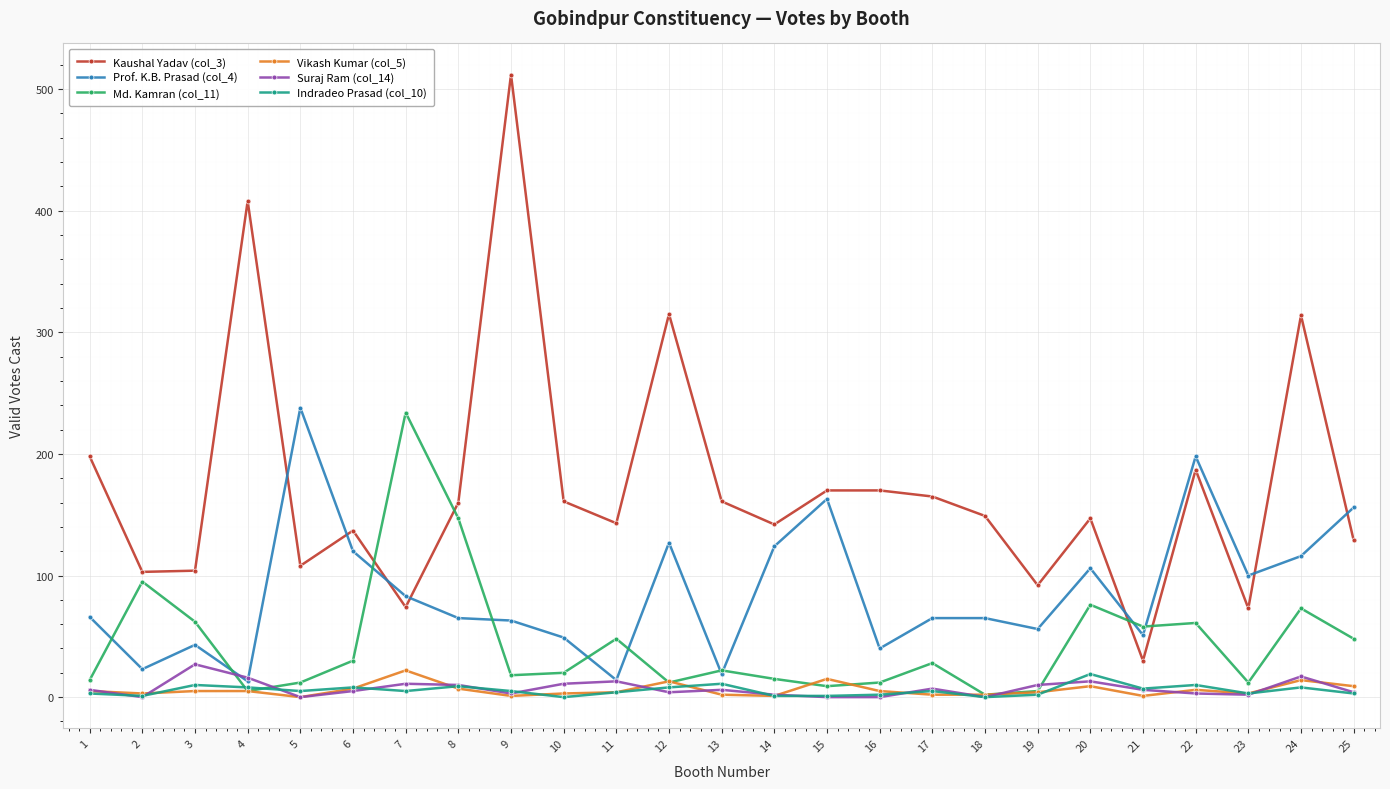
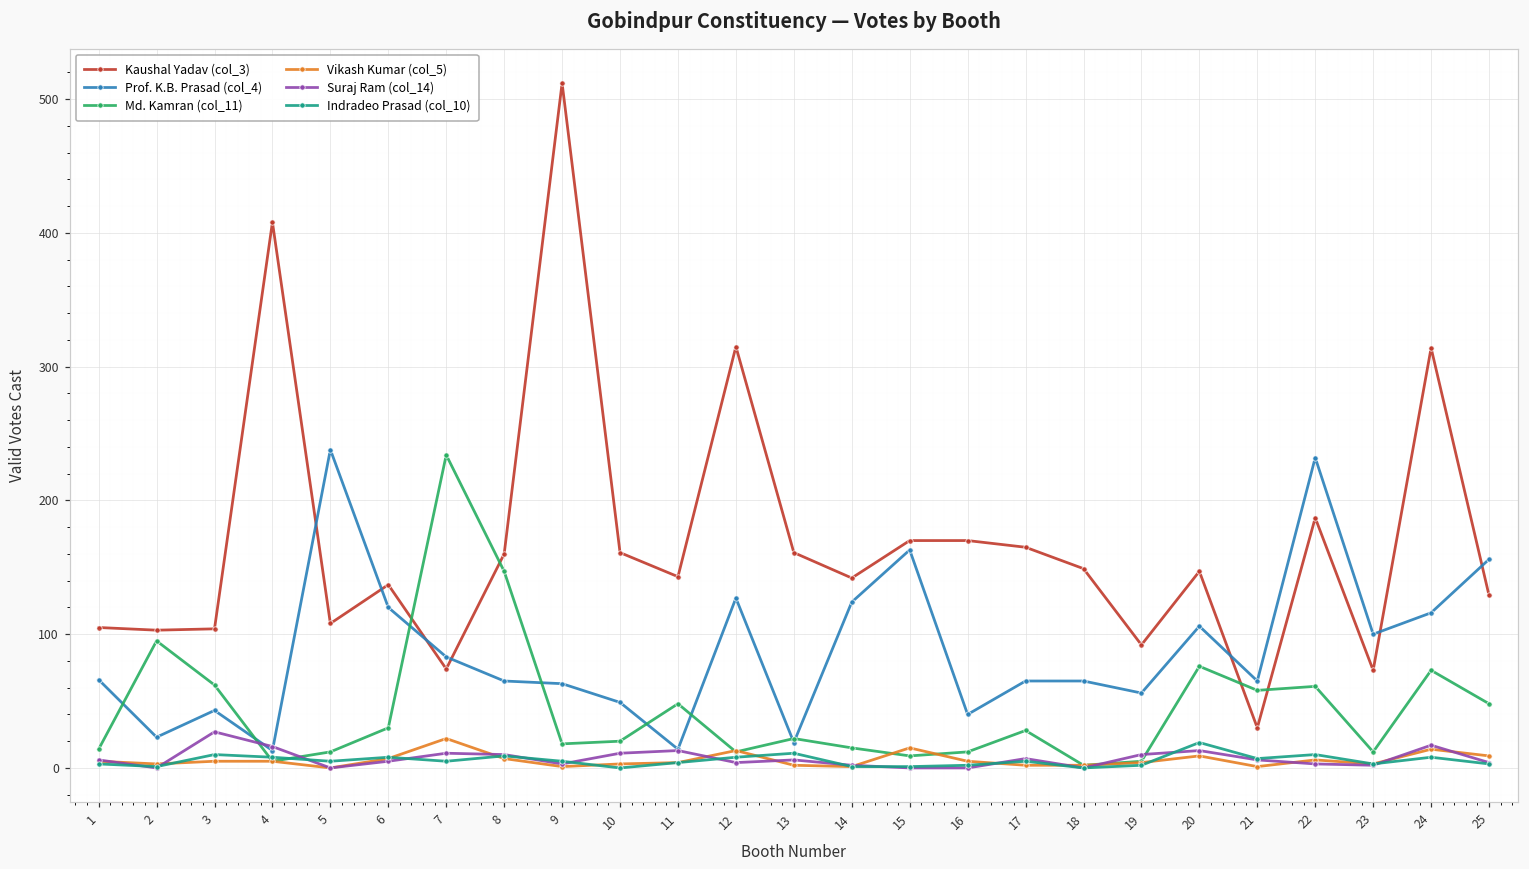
  {
    "Kaushal Yadav (col_3)": {
-     "1": 198,
+     "1": 105,
      "2": 103,
      "3": 104,
      "4": 408,
      "5": 108,
      "6": 137,
      "7": 74,
      "8": 160,
      "9": 512,
      "10": 161,
      "11": 143,
      "12": 315,
      "13": 161,
      "14": 142,
      "15": 170,
      "16": 170,
      "17": 165,
      "18": 149,
      "19": 92,
      "20": 147,
      "21": 30,
      "22": 187,
      "23": 73,
      "24": 314,
      "25": 129
    },
    "Prof. K.B. Prasad (col_4)": {
      "1": 66,
      "2": 23,
      "3": 43,
      "4": 13,
      "5": 238,
      "6": 120,
      "7": 83,
      "8": 65,
      "9": 63,
      "10": 49,
      "12": 127,
      "13": 19,
      "14": 124,
      "15": 163,
      "16": 40,
      "17": 65,
      "18": 65,
      "19": 56,
      "20": 106,
-     "21": 51,
-     "22": 198,
+     "21": 65,
+     "22": 232,
      "23": 100,
      "24": 116,
      "25": 156
    },
    "Vikash Kumar (col_5)": {
      "3": 5,
      "7": 22,
      "10": 3,
      "13": 2,
      "15": 15,
      "16": 5,
      "17": 2,
      "20": 9,
      "21": 1,
      "22": 6,
      "24": 14,
      "25": 9
    },
    "Suraj Ram (col_14)": {
      "3": 27,
      "4": 16,
      "7": 11,
      "10": 11,
      "12": 4,
      "13": 6,
      "19": 10,
      "20": 13,
      "22": 3,
      "24": 17
    }
  }
